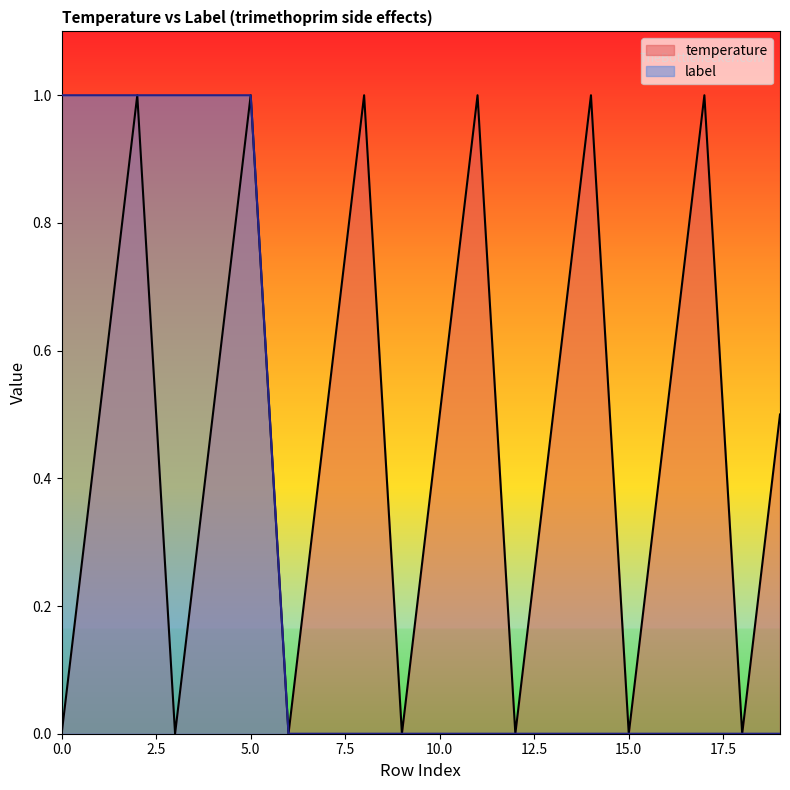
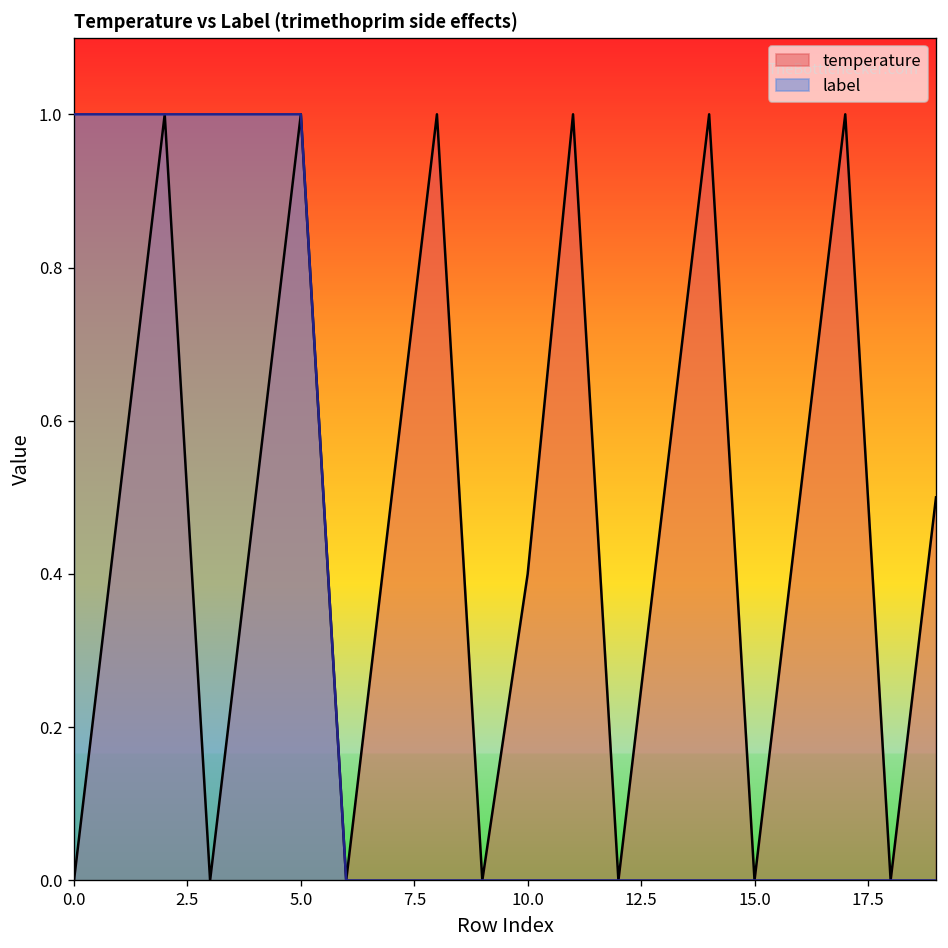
  {
    "temperature": {
      "0.0": 0.0,
-     "10.0": 0.5
+     "10.0": 0.4
    },
    "label": {
      "0.0": 1.0,
      "10.0": 0.0
    }
  }
